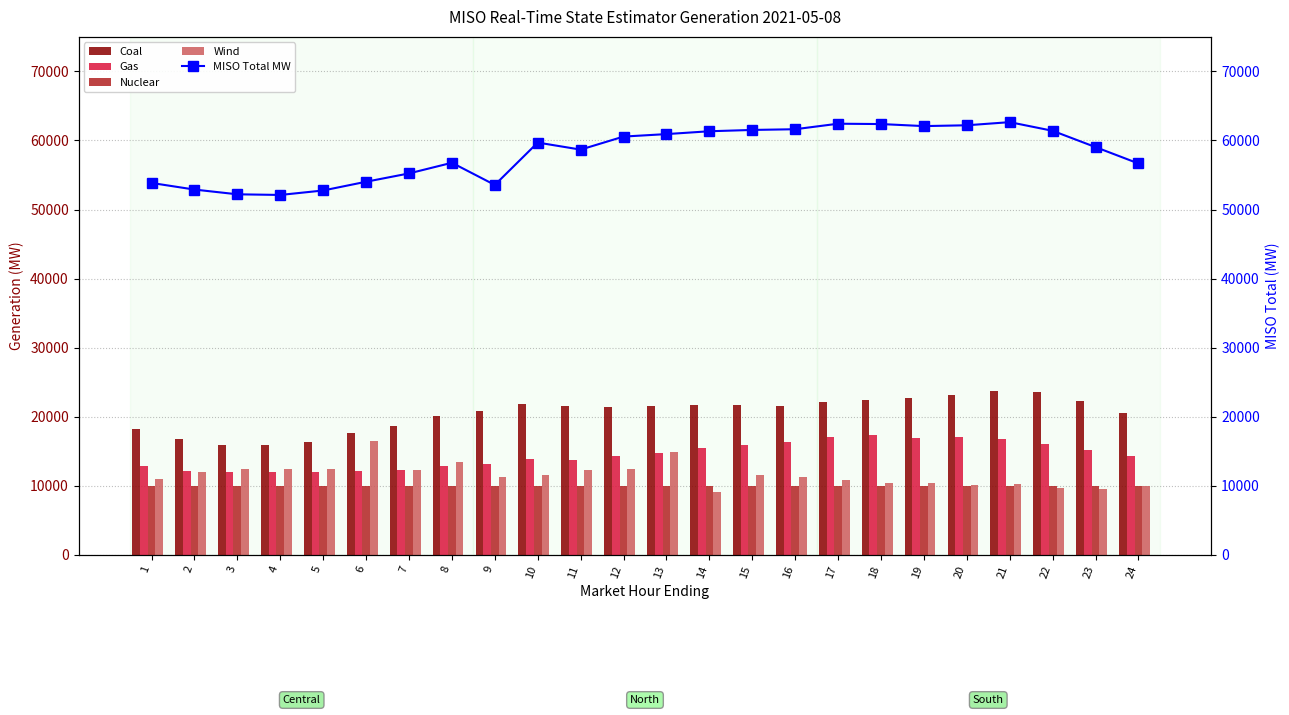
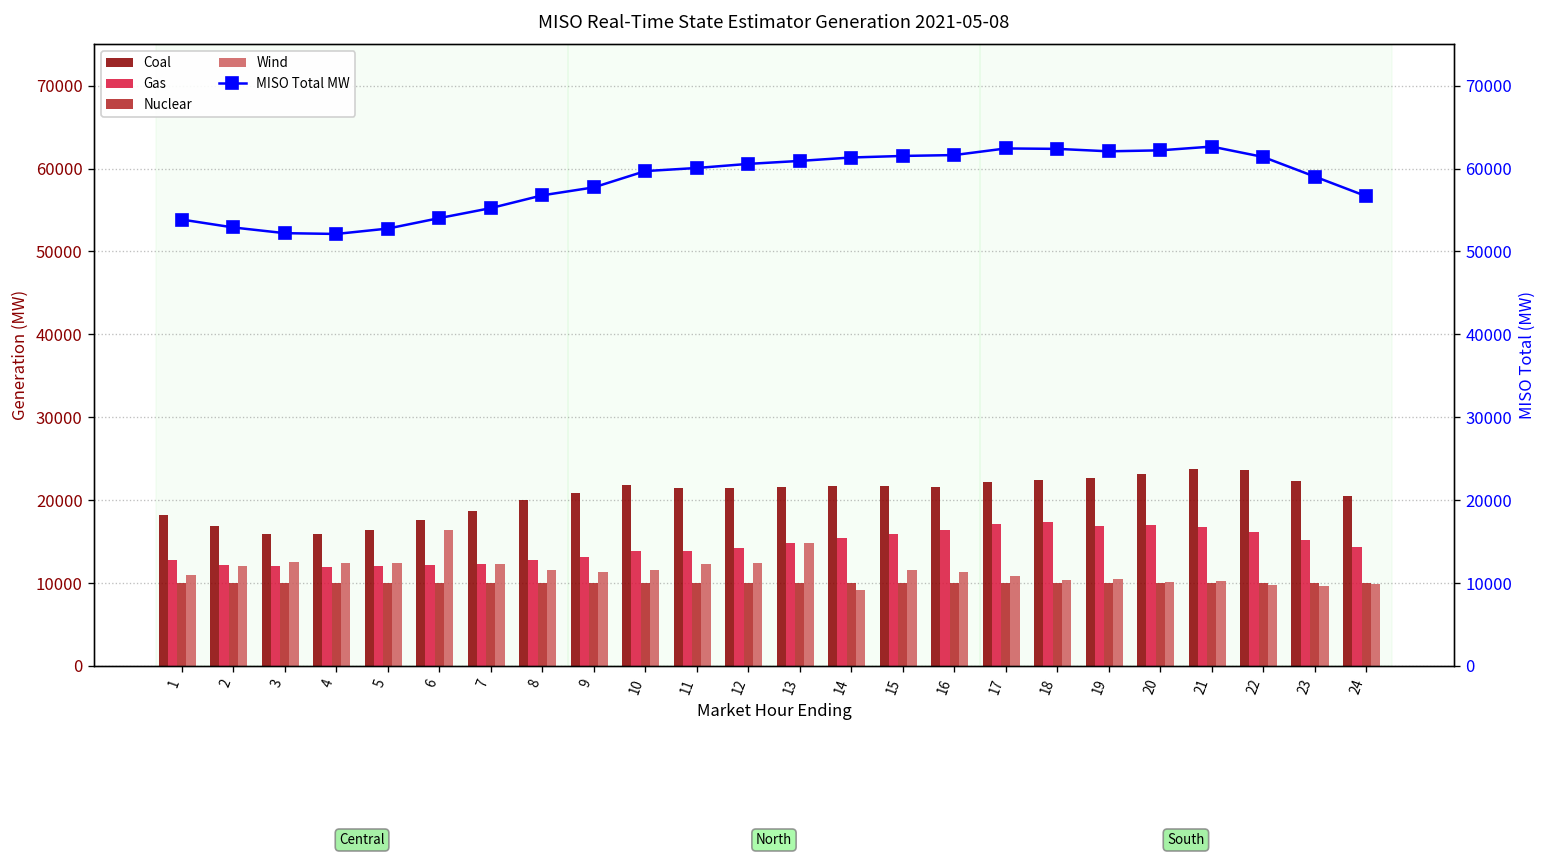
  {
    "Coal": {
      "1": 18000,
      "2": 17000,
      "3": 16000,
      "4": 16000,
      "5": 16000,
      "6": 18000,
      "7": 19000,
      "8": 20000,
      "9": 21000,
      "10": 22000,
      "11": 22000,
      "12": 21000,
      "13": 22000,
      "14": 22000,
      "15": 22000,
      "16": 22000,
      "17": 22000,
      "18": 22000,
      "19": 23000,
      "20": 23000,
      "21": 24000,
      "22": 24000,
      "23": 22000,
      "24": 20000
    },
    "Wind": {
      "1": 11000,
      "2": 12000,
      "3": 12000,
      "4": 12000,
      "5": 12000,
      "6": 16000,
      "7": 12000,
-     "8": 13000,
+     "8": 12000,
      "9": 11000,
      "10": 12000,
      "11": 12000,
      "12": 12000,
      "13": 15000,
      "14": 9000,
      "15": 12000,
      "16": 11000,
      "17": 11000,
      "18": 10000,
      "19": 10000,
      "20": 10000,
      "21": 10000,
      "22": 10000,
      "23": 10000,
      "24": 10000
    },
    "MISO Total MW": {
      "1": 54000,
      "2": 53000,
      "3": 52000,
      "4": 52000,
      "5": 53000,
      "6": 54000,
      "7": 55000,
      "8": 57000,
-     "9": 54000,
+     "9": 58000,
      "10": 60000,
-     "11": 59000,
+     "11": 60000,
      "12": 61000,
      "13": 61000,
      "14": 61000,
      "15": 62000,
      "16": 62000,
      "17": 62000,
      "18": 62000,
      "19": 62000,
      "20": 62000,
      "21": 63000,
      "22": 61000,
      "23": 59000,
      "24": 57000
    }
  }
